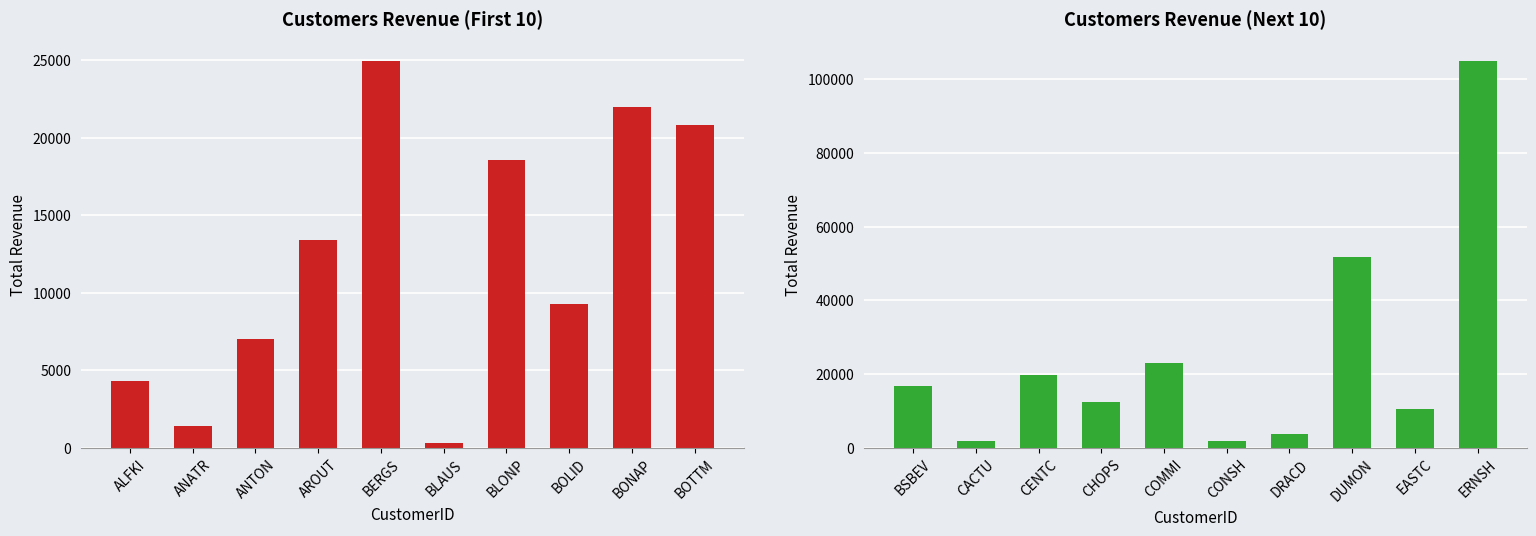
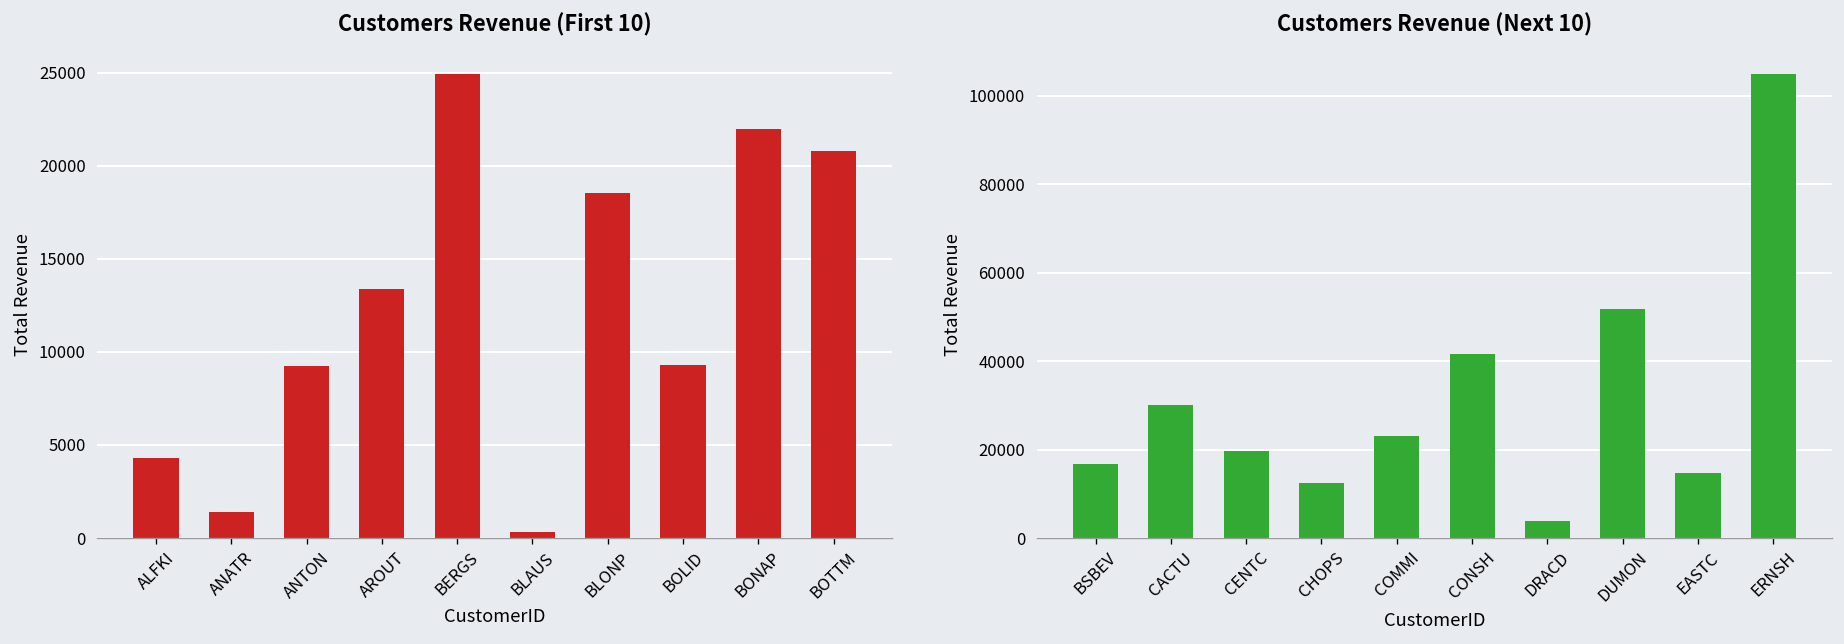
  {
    "Customers Revenue (First 10)": {
      "ALFKI": 4300,
      "ANATR": 1400,
-     "ANTON": 7000,
+     "ANTON": 9300,
      "AROUT": 13400,
      "BERGS": 24900,
      "BLAUS": 300,
      "BLONP": 18500,
      "BOLID": 9300,
      "BONAP": 22000,
      "BOTTM": 20800
    },
    "Customers Revenue (Next 10)": {
      "BSBEV": 17000,
-     "CACTU": 2000,
+     "CACTU": 30000,
      "CENTC": 20000,
      "CHOPS": 12000,
      "COMMI": 23000,
-     "CONSH": 2000,
+     "CONSH": 42000,
      "DRACD": 4000,
      "DUMON": 52000,
-     "EASTC": 10000,
+     "EASTC": 15000,
      "ERNSH": 105000
    }
  }
